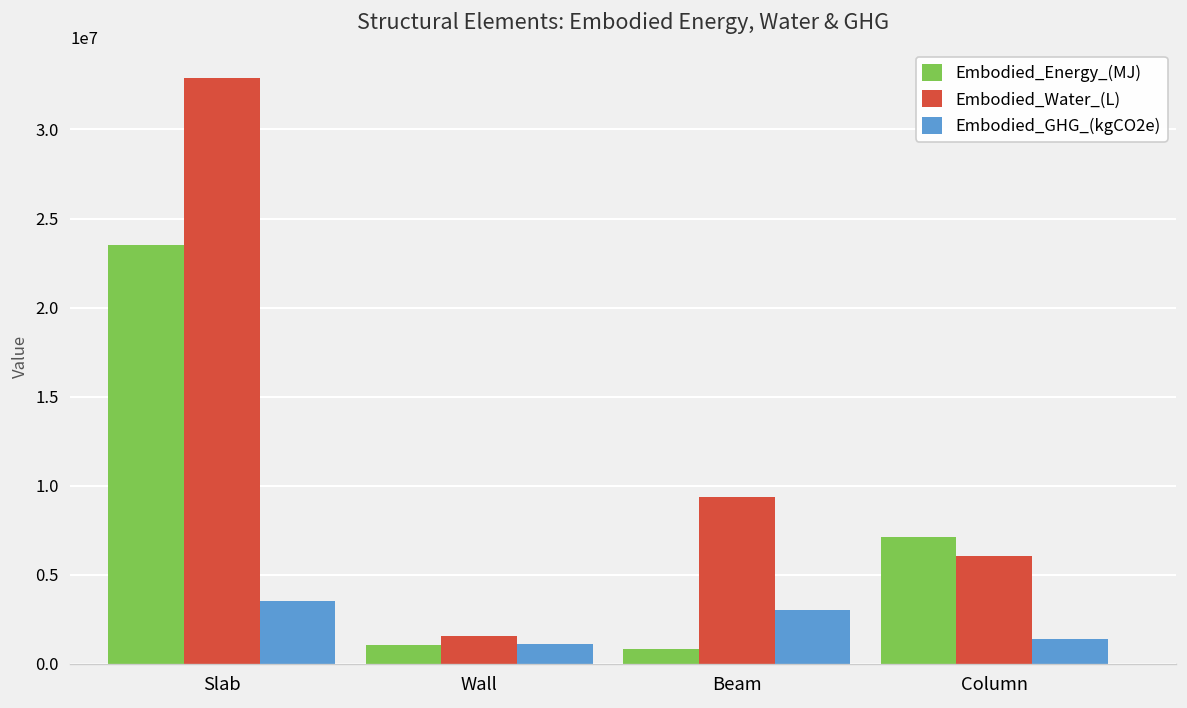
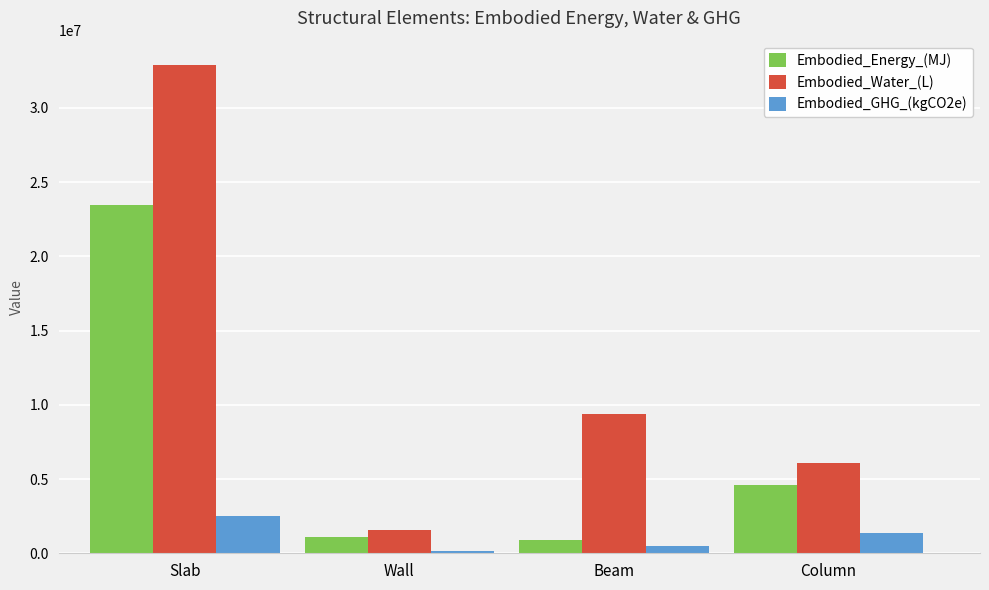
  {
    "Embodied_Energy_(MJ)": {
      "Slab": 23500000,
      "Wall": 1100000,
      "Beam": 900000,
-     "Column": 7100000
+     "Column": 4600000
    },
    "Embodied_Water_(L)": {
      "Slab": 32900000,
      "Wall": 1500000,
      "Beam": 9400000,
      "Column": 6100000
    },
    "Embodied_GHG_(kgCO2e)": {
-     "Slab": 3500000,
-     "Wall": 1100000,
-     "Beam": 3000000,
+     "Slab": 2500000,
+     "Wall": 100000,
+     "Beam": 500000,
      "Column": 1400000
    }
  }
